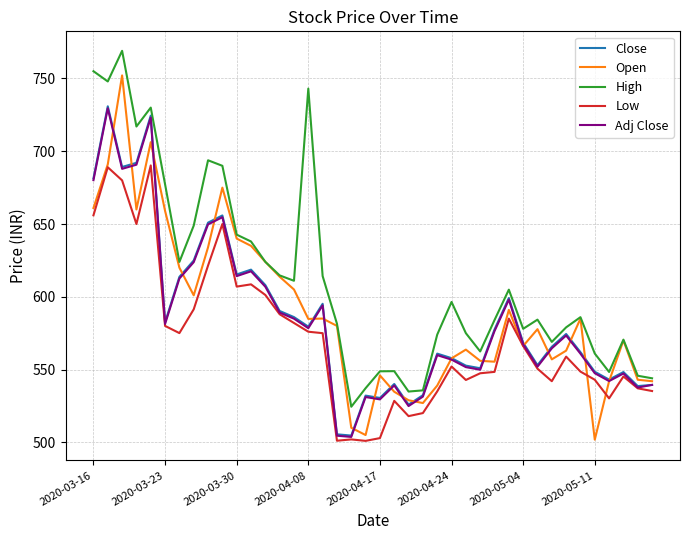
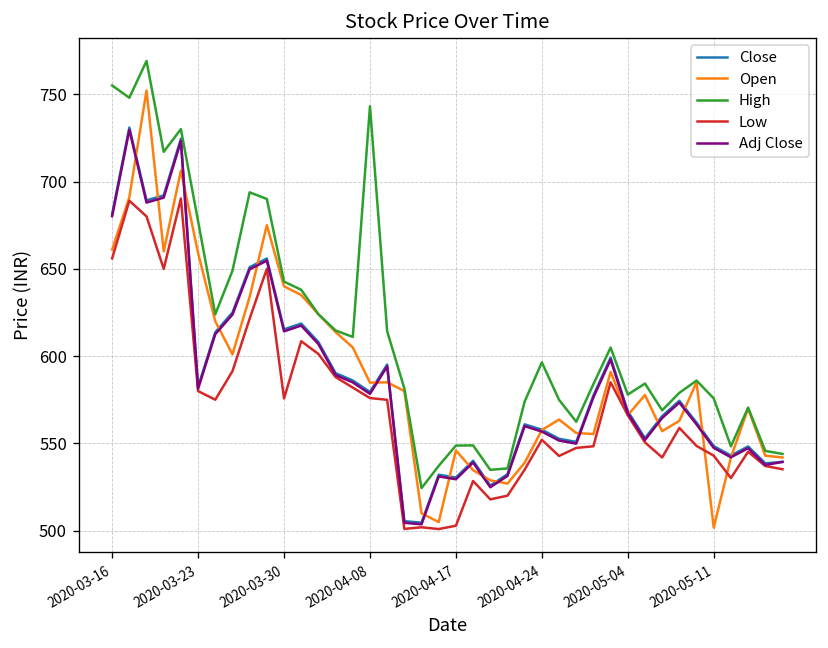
  {
    "Open": {
      "2020-03-16": 661,
      "2020-03-23": 659,
      "2020-03-30": 640,
      "2020-04-08": 585,
      "2020-04-17": 546,
      "2020-05-11": 502
    },
    "High": {
      "2020-03-16": 755,
      "2020-03-23": 677,
      "2020-03-30": 643,
      "2020-04-08": 743,
      "2020-04-17": 549,
      "2020-04-24": 596,
      "2020-05-04": 578,
-     "2020-05-11": 561
+     "2020-05-11": 576
    },
    "Low": {
      "2020-03-16": 656,
-     "2020-03-30": 607,
+     "2020-03-30": 576,
      "2020-04-08": 576,
      "2020-04-17": 503,
      "2020-04-24": 552,
      "2020-05-11": 543
    }
  }
